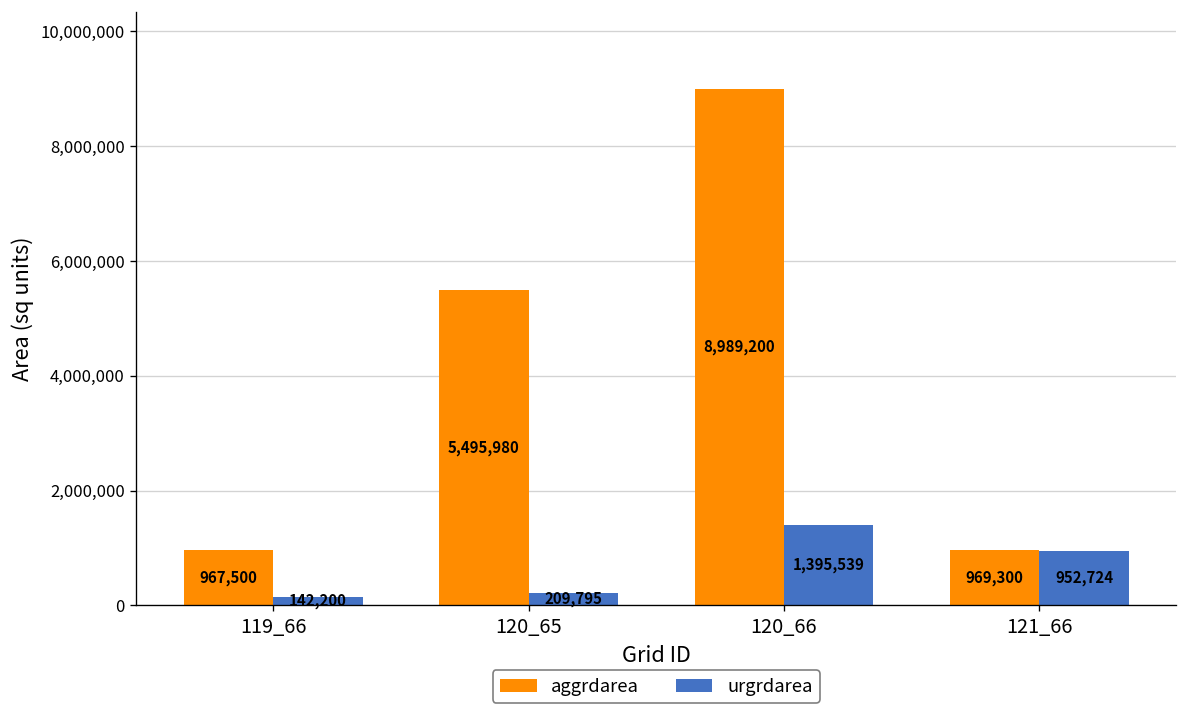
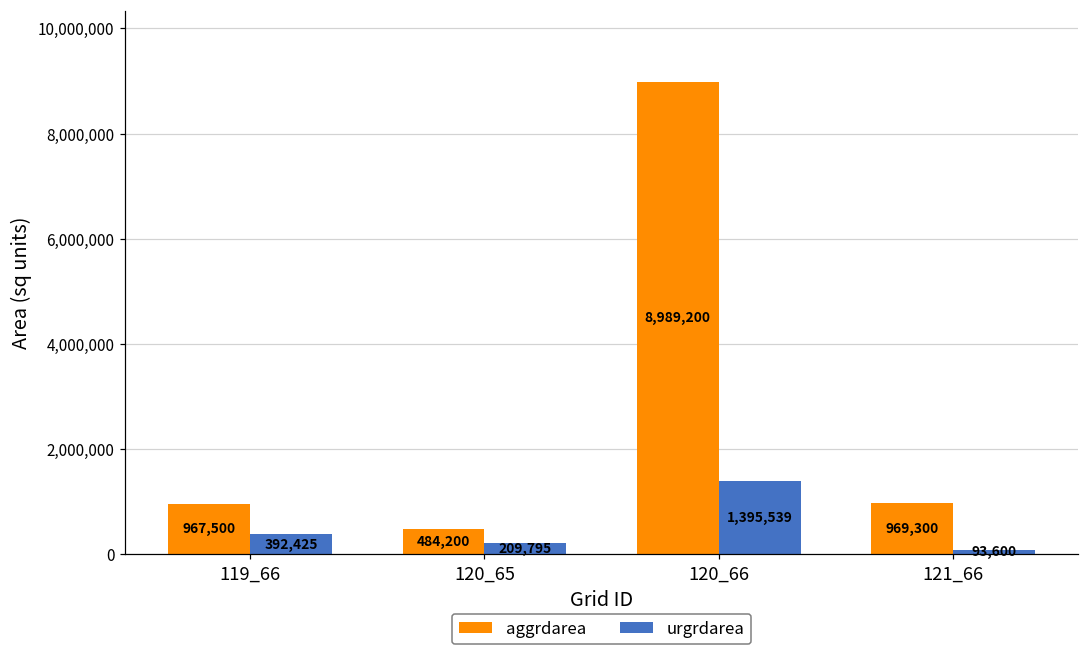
  {
    "aggrdarea": {
      "119_66": "967,500",
-     "120_65": "5,495,980",
+     "120_65": "484,200",
      "120_66": "8,989,200",
      "121_66": "969,300"
    },
    "urgrdarea": {
-     "119_66": "142,200",
+     "119_66": "392,425",
      "120_65": "209,795",
      "120_66": "1,395,539",
-     "121_66": "952,724"
+     "121_66": "93,600"
    }
  }
